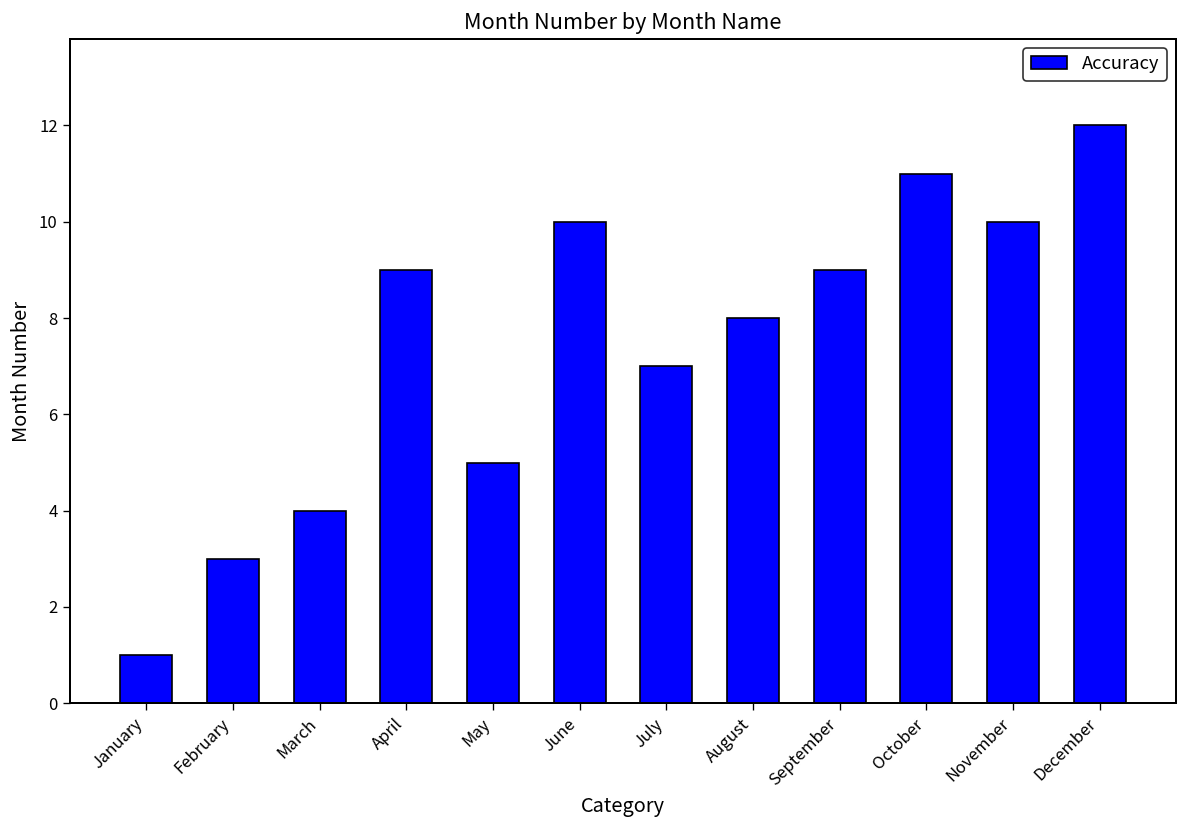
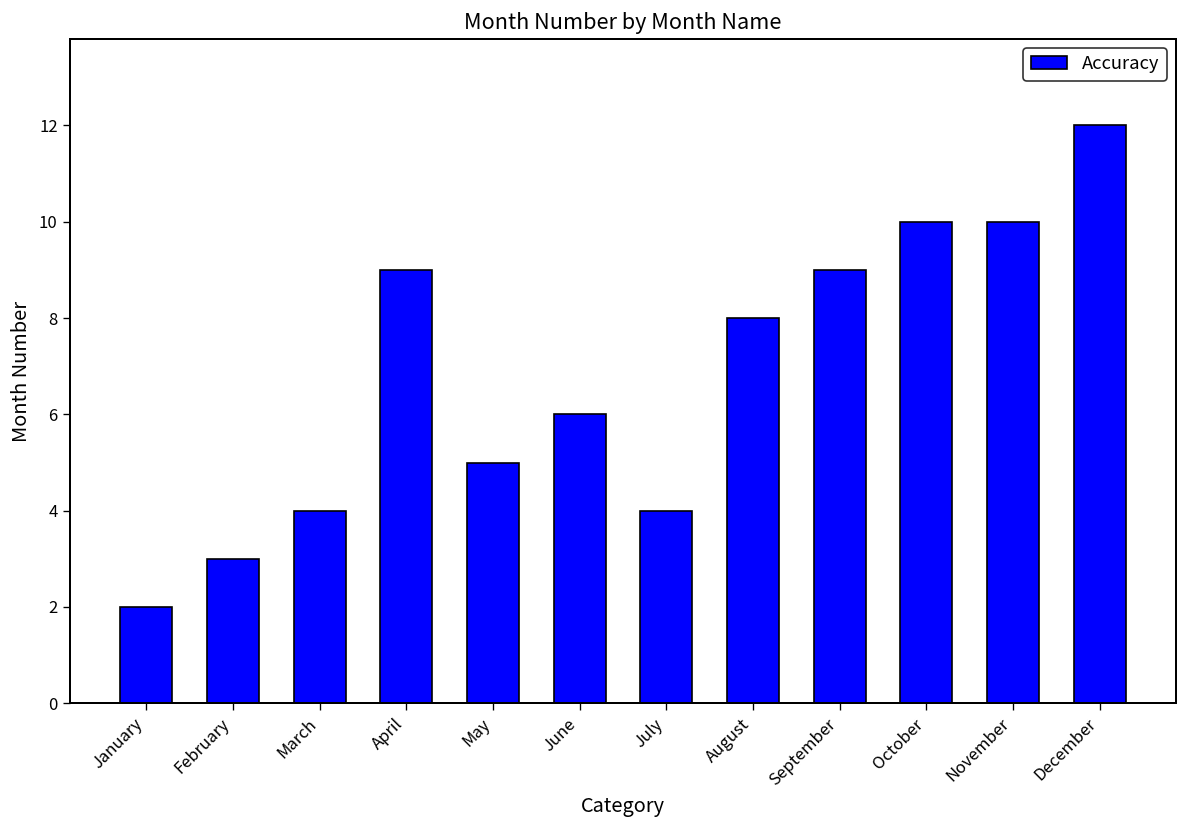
  {
-   "January": 1,
+   "January": 2,
    "February": 3,
    "March": 4,
    "April": 9,
    "May": 5,
-   "June": 10,
-   "July": 7,
+   "June": 6,
+   "July": 4,
    "August": 8,
    "September": 9,
-   "October": 11,
+   "October": 10,
    "November": 10,
    "December": 12
  }
